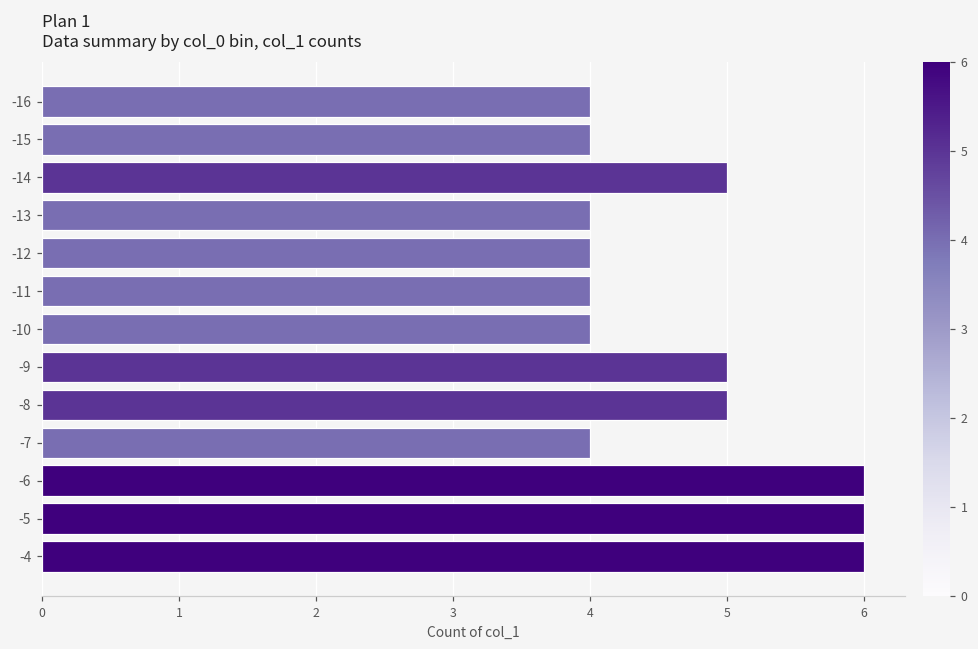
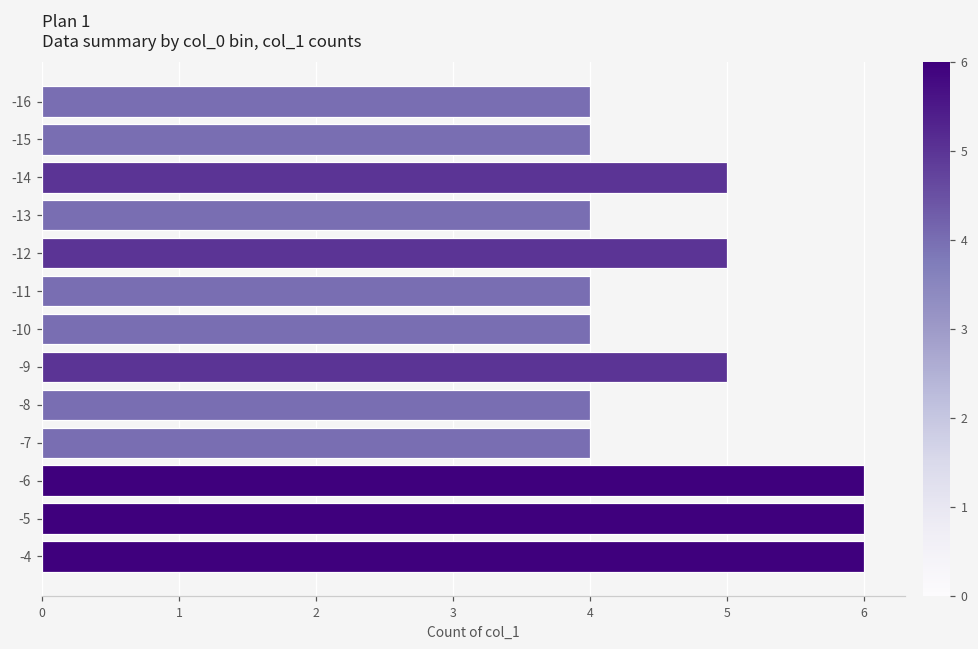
  {
    "-16": 4,
    "-15": 4,
    "-14": 5,
    "-13": 4,
-   "-12": 4,
+   "-12": 5,
    "-11": 4,
    "-10": 4,
    "-9": 5,
-   "-8": 5,
+   "-8": 4,
    "-7": 4,
    "-6": 6,
    "-5": 6,
    "-4": 6
  }
